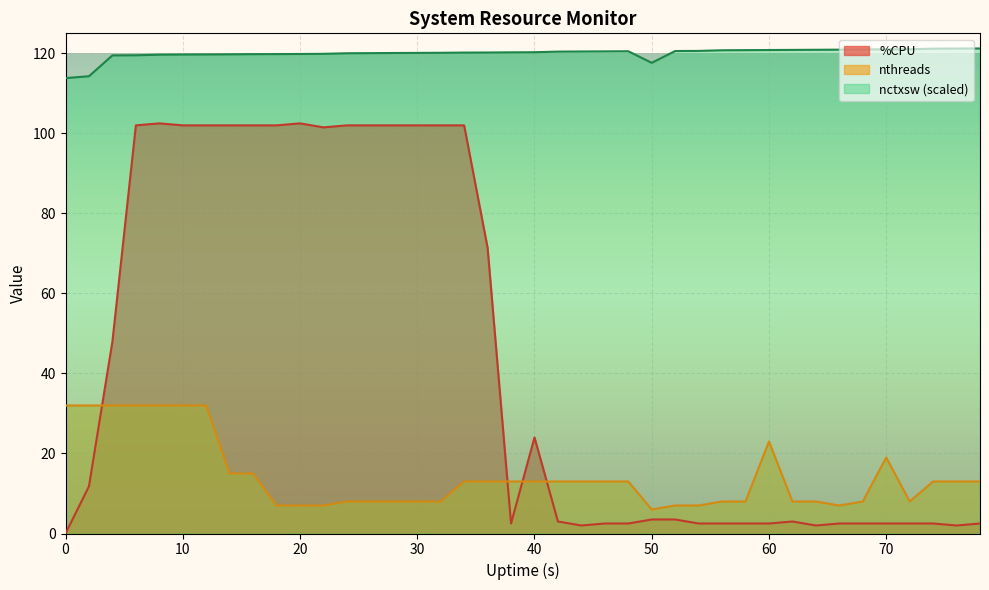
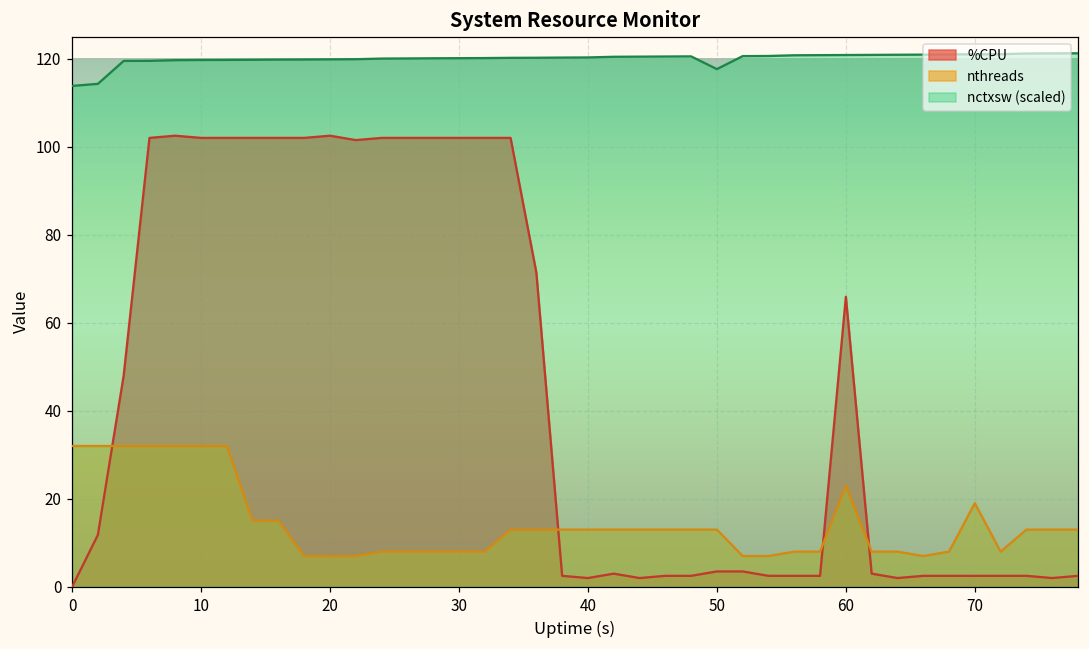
  {
    "%CPU": {
      "0": 0,
      "10": 102,
      "20": 103,
      "30": 102,
-     "40": 24,
+     "40": 2,
      "50": 4,
-     "60": 3,
+     "60": 66,
      "70": 3
    },
    "nthreads": {
      "0": 32,
      "10": 32,
      "20": 7,
      "30": 8,
      "40": 13,
-     "50": 6,
+     "50": 13,
      "60": 23,
      "70": 19
    },
    "nctxsw (scaled)": {
      "0": 114,
      "10": 120,
      "20": 120,
      "30": 120,
      "40": 120,
      "50": 118,
      "60": 121
    }
  }
